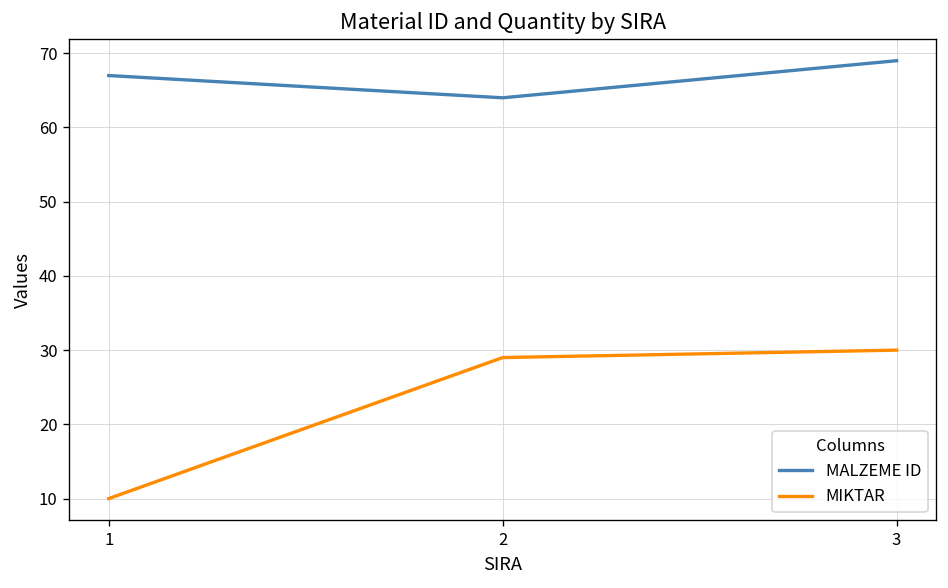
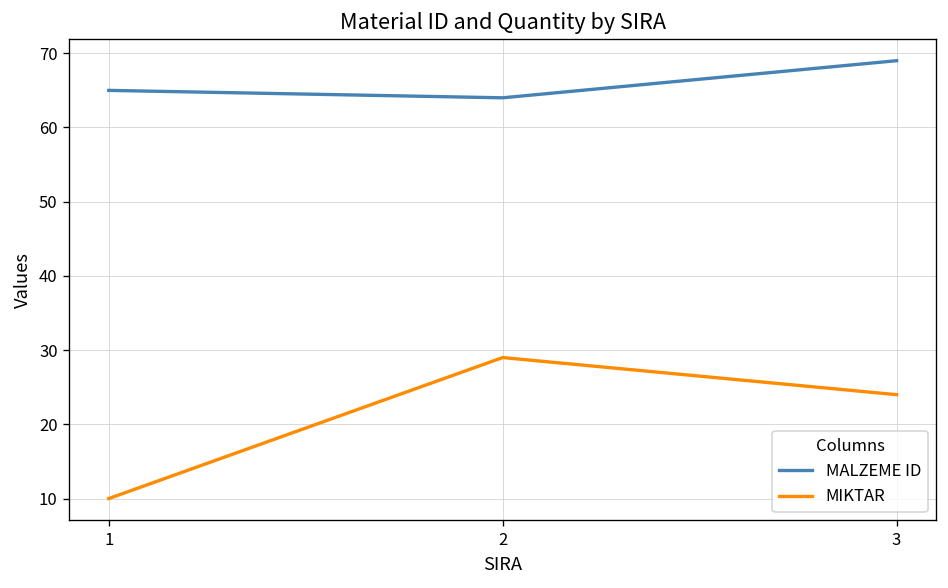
  {
    "MALZEME ID": {
-     "1": 67,
+     "1": 65,
      "2": 64,
      "3": 69
    },
    "MIKTAR": {
      "1": 10,
      "2": 29,
-     "3": 30
+     "3": 24
    }
  }
